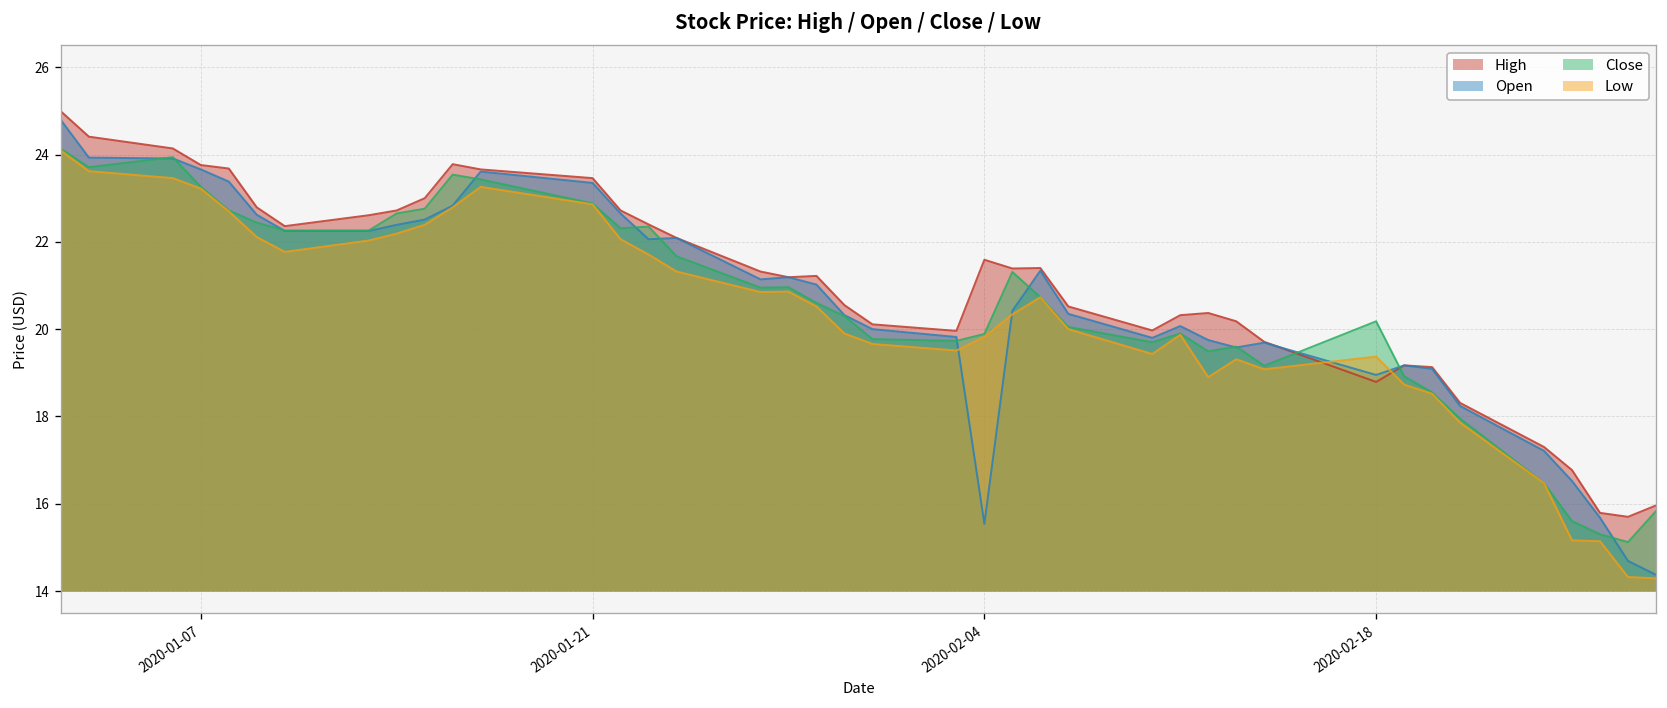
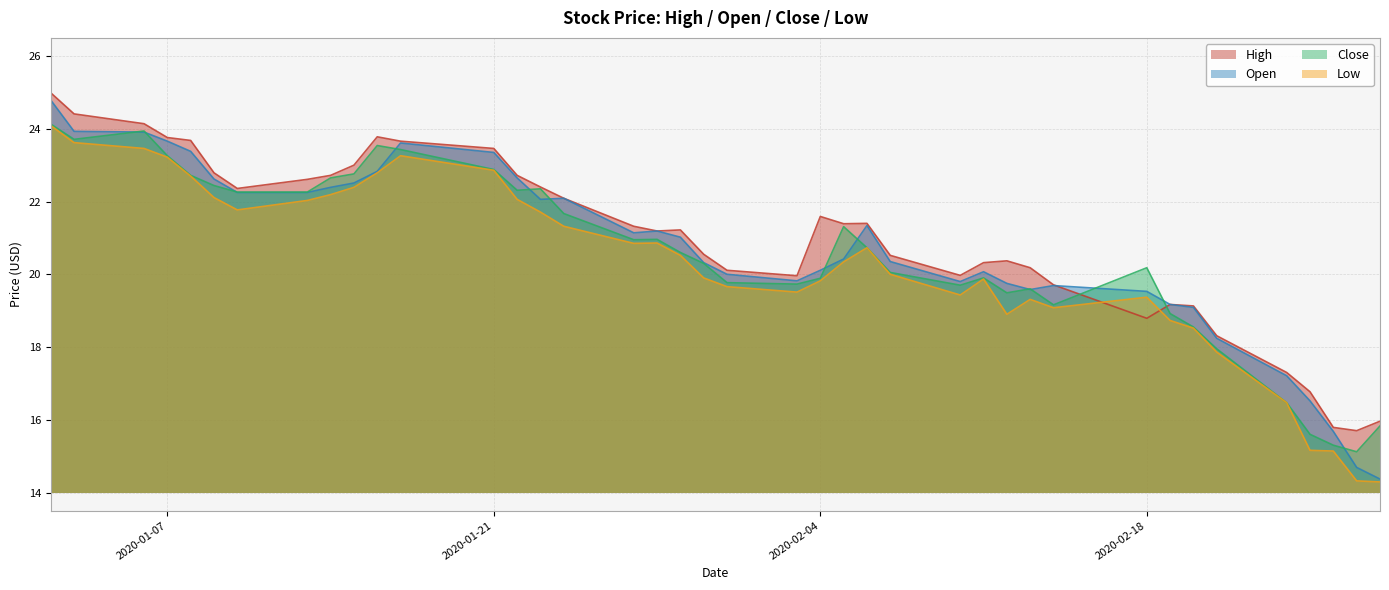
  {
    "High": {
      "2020-01-07": 23.8,
      "2020-01-21": 23.5,
      "2020-02-04": 21.6,
      "2020-02-18": 18.8
    },
    "Open": {
      "2020-01-07": 23.7,
      "2020-01-21": 23.4,
-     "2020-02-04": 15.5,
-     "2020-02-18": 19.0
+     "2020-02-04": 20.1,
+     "2020-02-18": 19.5
    },
    "Close": {
      "2020-02-18": 20.2
    },
    "Low": {
      "2020-02-18": 19.4
    }
  }
